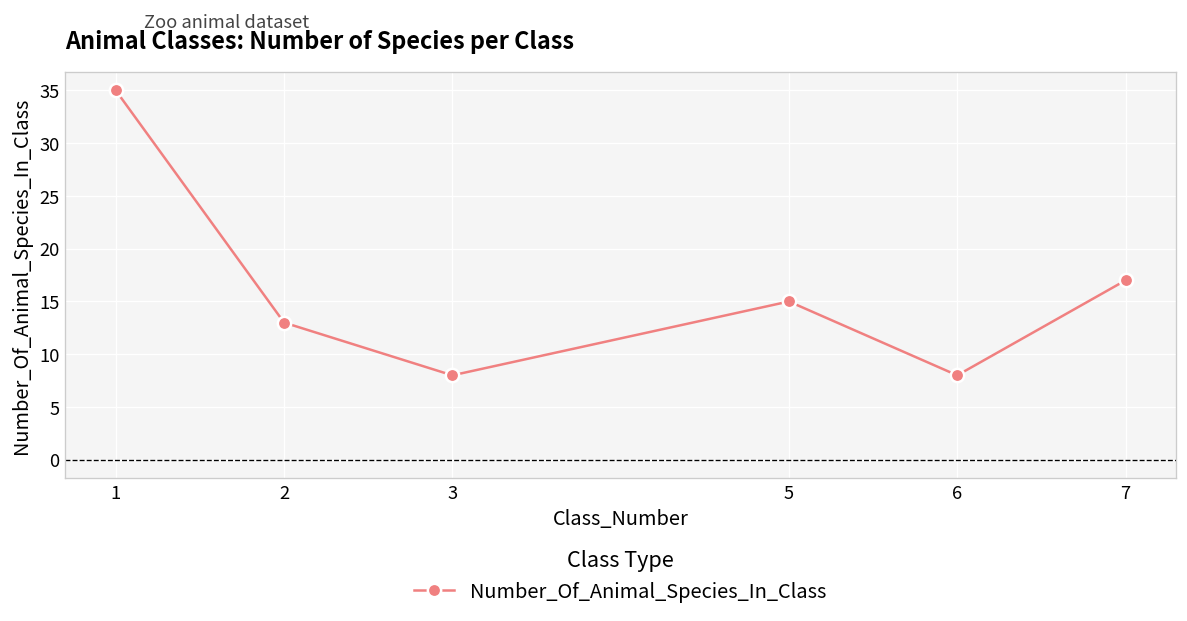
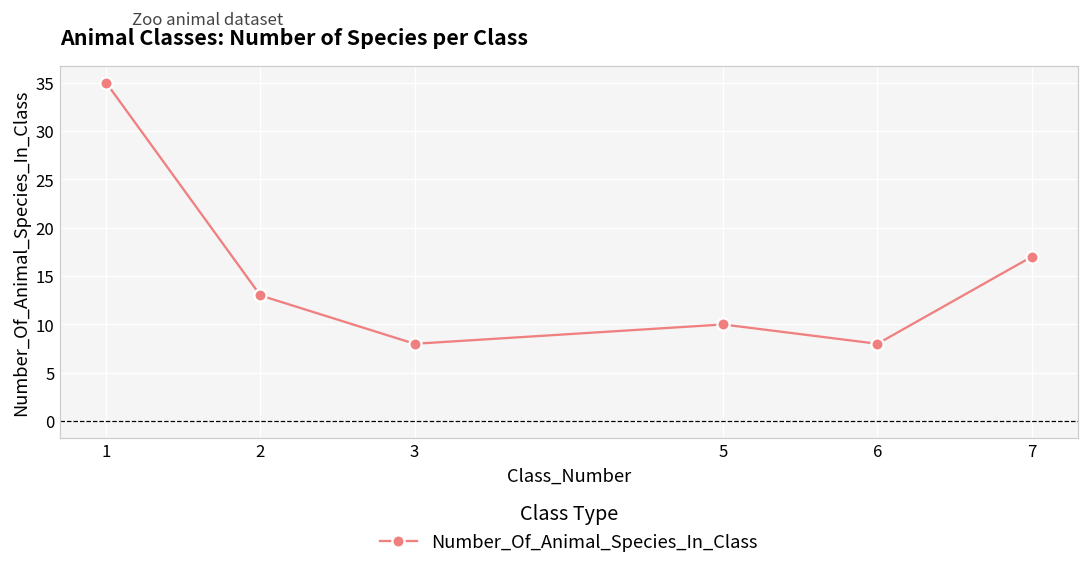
  {
    "1": 35,
    "2": 13,
    "3": 8,
-   "5": 15,
+   "5": 10,
    "6": 8,
    "7": 17
  }
